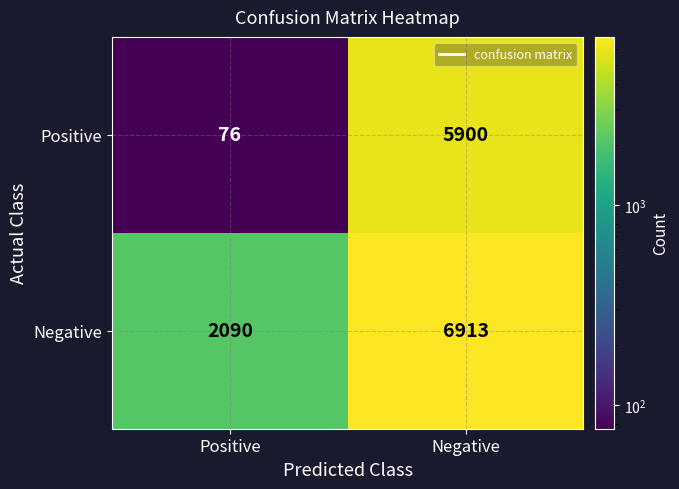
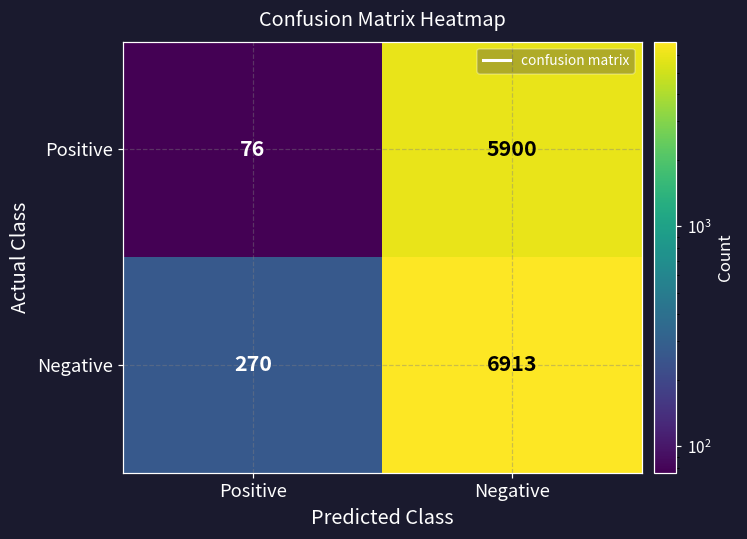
  {
    "Positive": {
      "Positive": 76,
      "Negative": 5900
    },
    "Negative": {
-     "Positive": 2090,
+     "Positive": 270,
      "Negative": 6913
    }
  }
